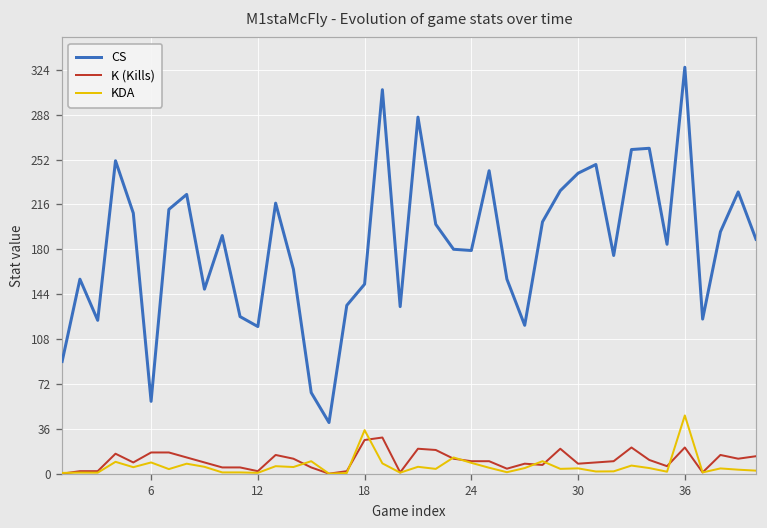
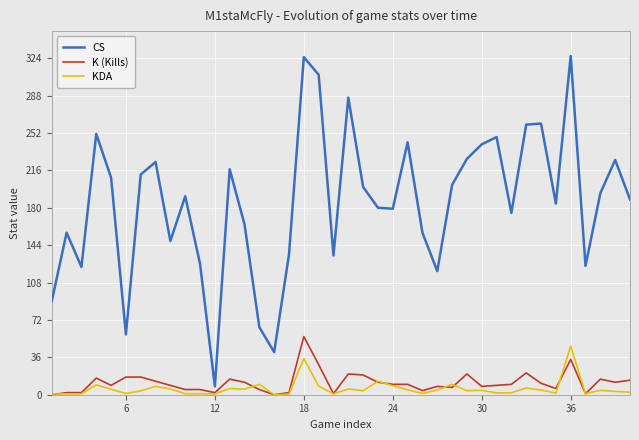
  {
    "CS": {
      "6": 58,
-     "12": 118,
-     "18": 152,
+     "12": 8,
+     "18": 325,
      "24": 179,
      "30": 241,
      "36": 326
    },
    "K (Kills)": {
      "6": 17,
-     "18": 27,
+     "18": 56,
      "30": 8,
-     "36": 21
+     "36": 34
    },
    "KDA": {
-     "6": 9,
+     "6": 1,
      "18": 35,
      "30": 4,
      "36": 47
    }
  }
